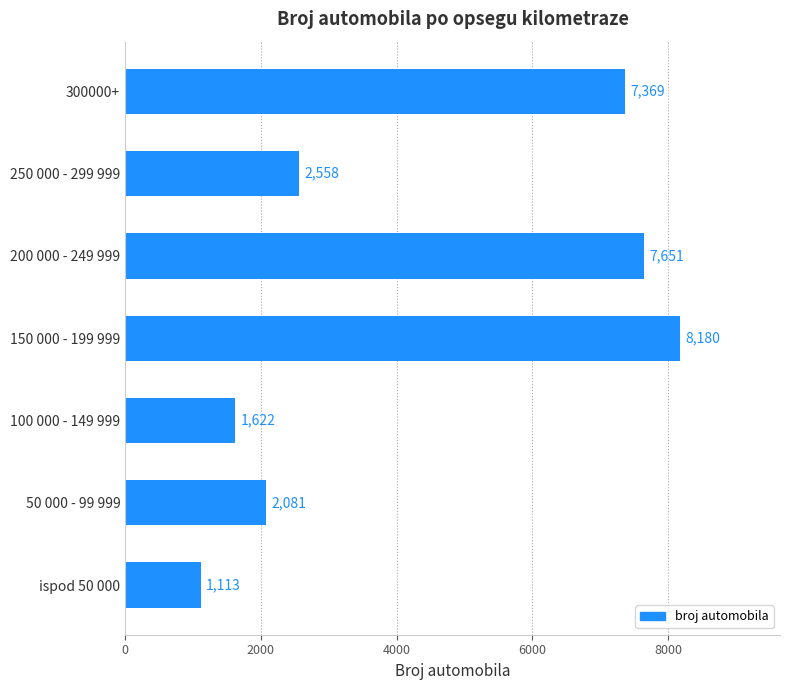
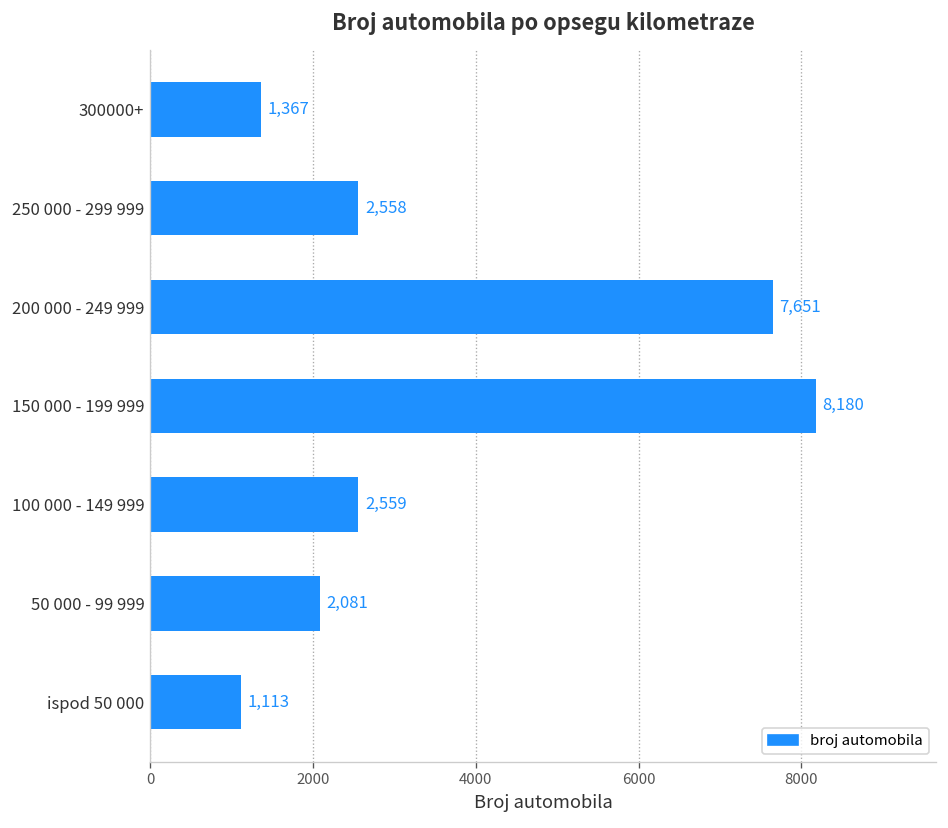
  {
-   "300000+": "7,369",
+   "300000+": "1,367",
    "250 000 - 299 999": "2,558",
    "200 000 - 249 999": "7,651",
    "150 000 - 199 999": "8,180",
-   "100 000 - 149 999": "1,622",
+   "100 000 - 149 999": "2,559",
    "50 000 - 99 999": "2,081",
    "ispod 50 000": "1,113"
  }
